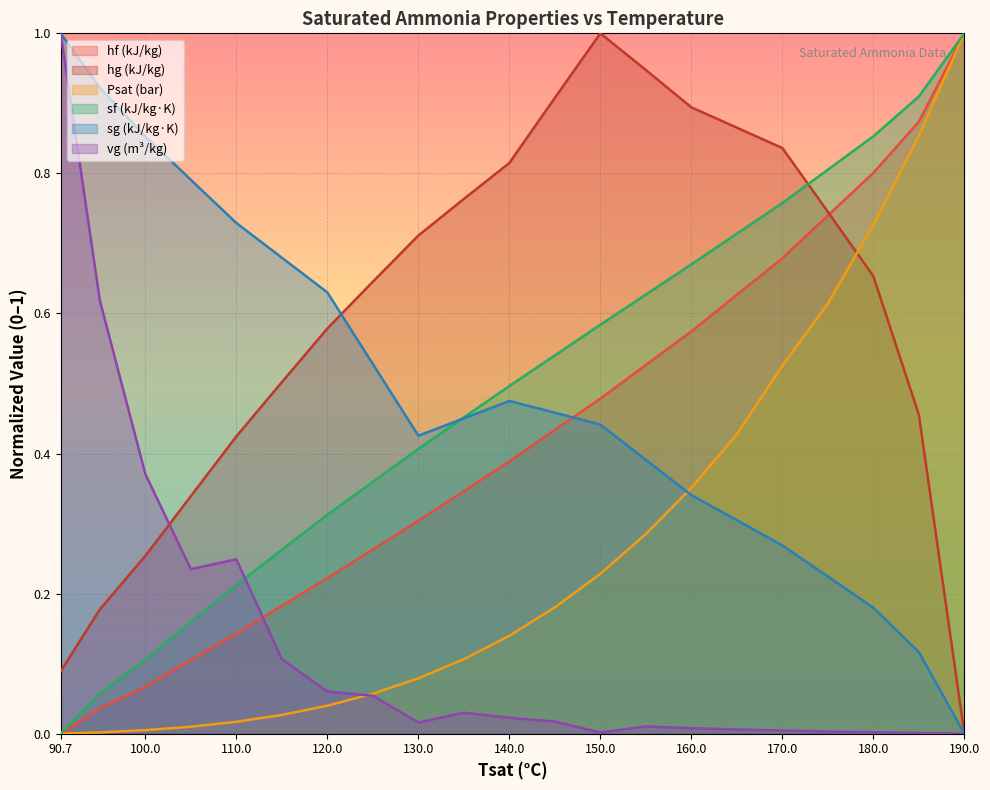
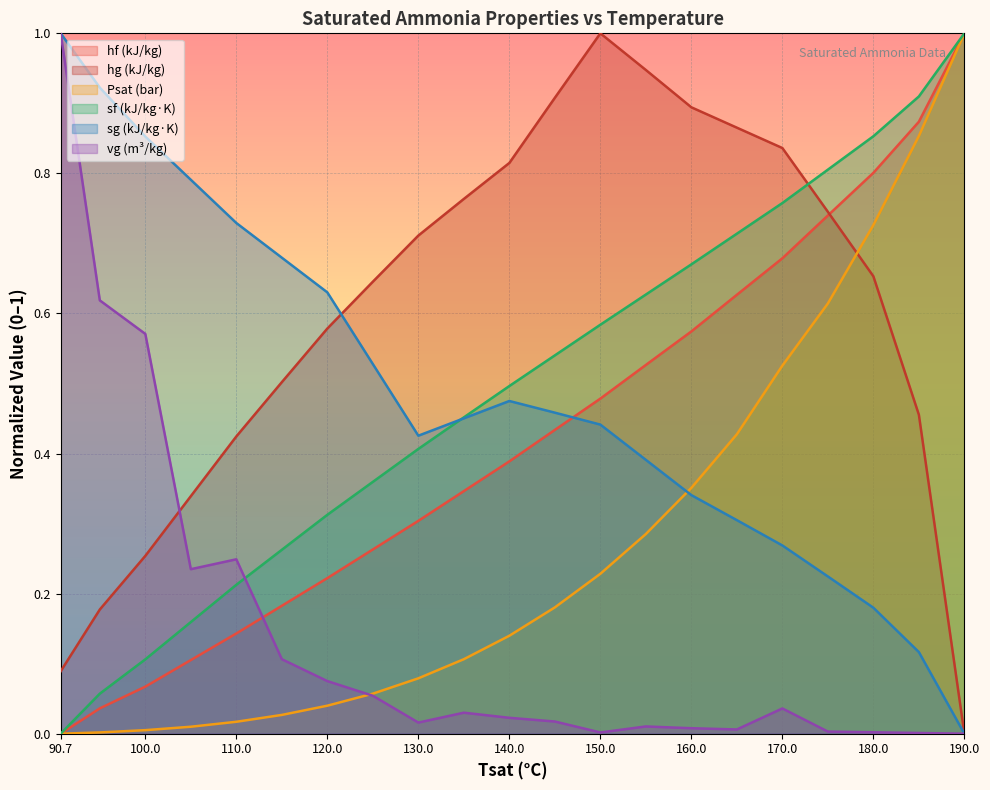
  {
    "vg (m³/kg)": {
-     "100.0": 0.37,
+     "100.0": 0.57,
      "110.0": 0.25,
-     "120.0": 0.06,
+     "120.0": 0.08,
      "130.0": 0.02,
      "140.0": 0.02,
      "150.0": 0.00,
      "160.0": 0.01,
-     "170.0": 0.00,
+     "170.0": 0.04,
      "180.0": 0.00
    }
  }
